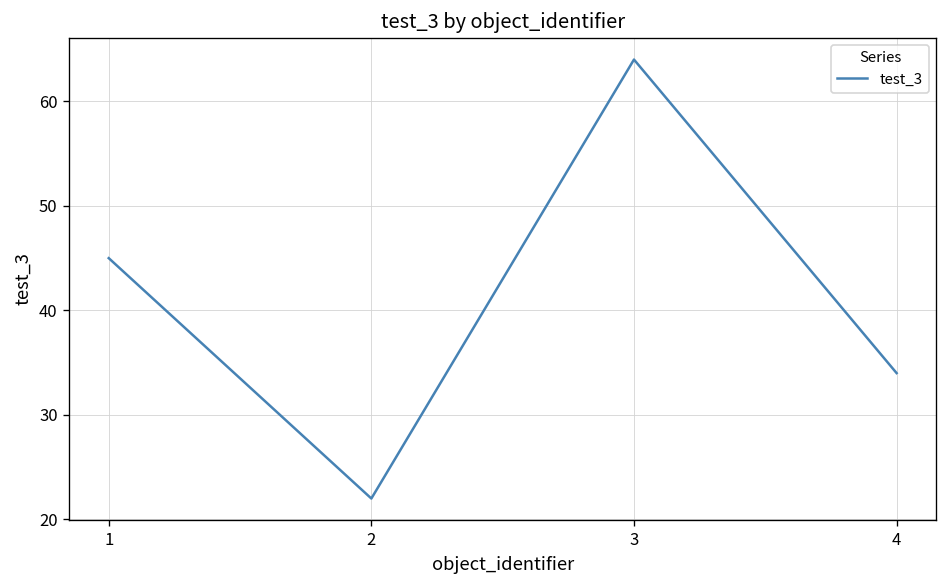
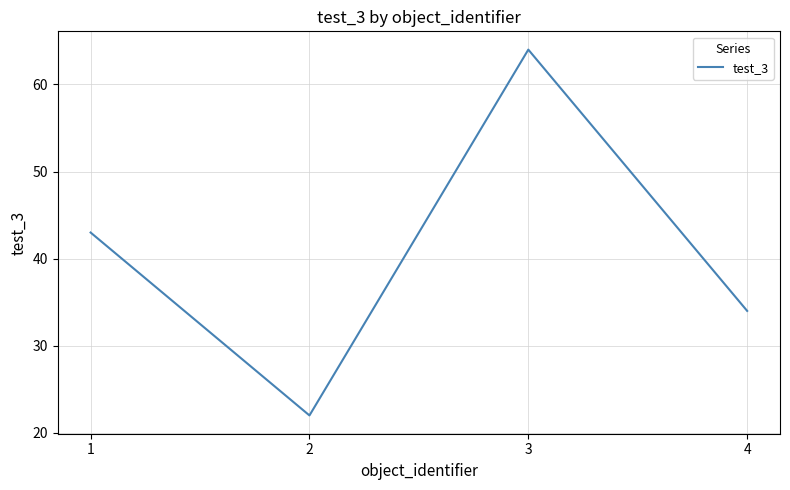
  {
-   "1": 45,
+   "1": 43,
    "2": 22,
    "3": 64,
    "4": 34
  }
